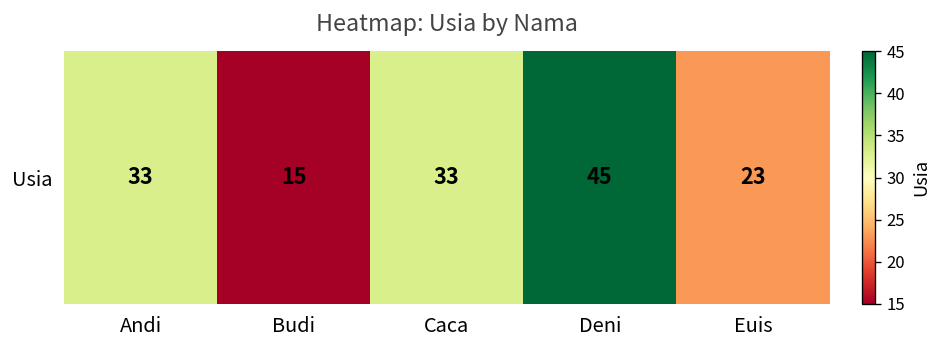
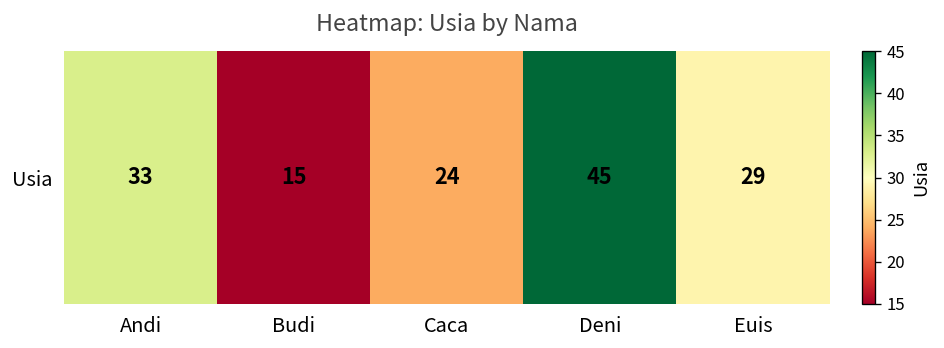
  {
    "Usia": {
      "Andi": 33,
      "Budi": 15,
-     "Caca": 33,
+     "Caca": 24,
      "Deni": 45,
-     "Euis": 23
+     "Euis": 29
    }
  }
